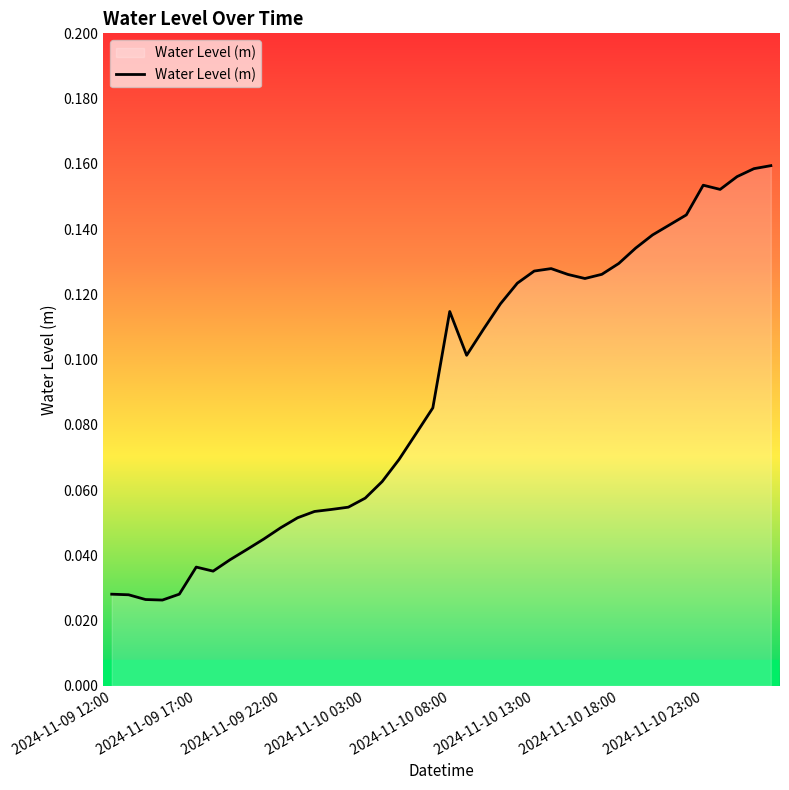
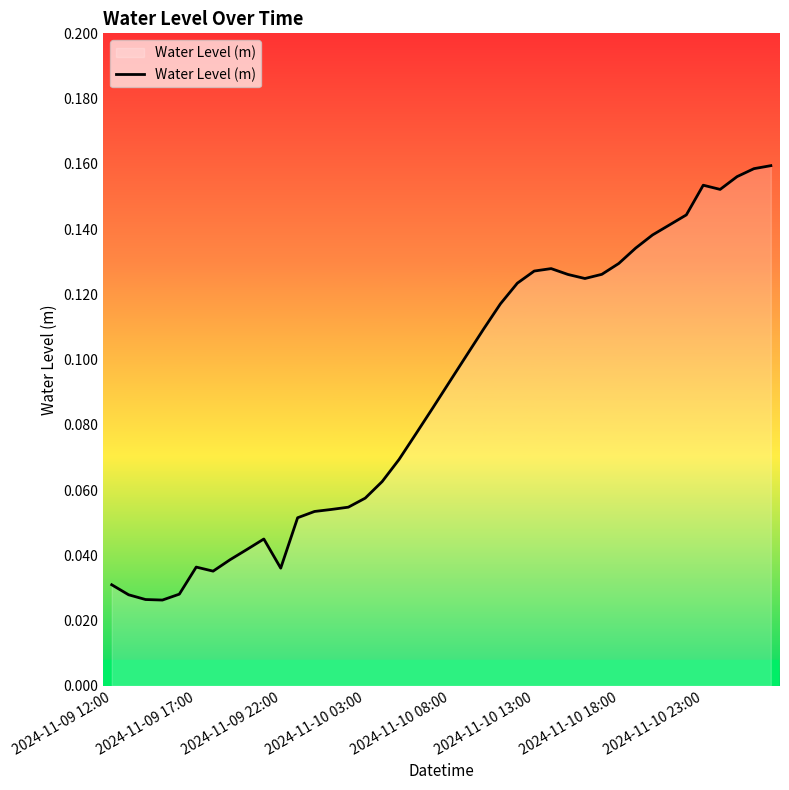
  {
-   "2024-11-09 12:00": 0.028,
+   "2024-11-09 12:00": 0.031,
    "2024-11-09 17:00": 0.036,
-   "2024-11-09 22:00": 0.048,
+   "2024-11-09 22:00": 0.036,
    "2024-11-10 03:00": 0.058,
-   "2024-11-10 08:00": 0.115,
+   "2024-11-10 08:00": 0.093,
    "2024-11-10 13:00": 0.127,
    "2024-11-10 18:00": 0.129,
    "2024-11-10 23:00": 0.153
  }
